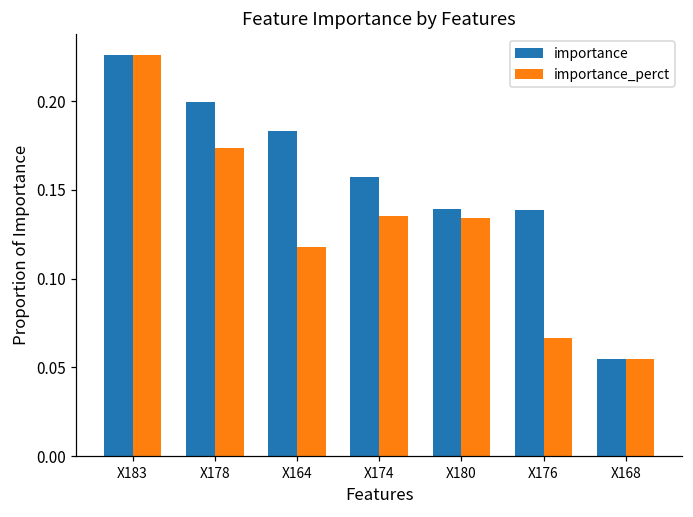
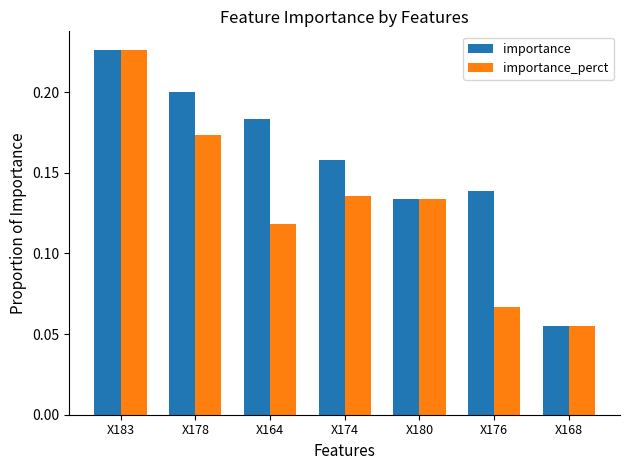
  {
    "importance": {
      "X183": 0.226,
      "X178": 0.200,
      "X164": 0.183,
      "X174": 0.158,
-     "X180": 0.139,
+     "X180": 0.134,
      "X176": 0.139,
      "X168": 0.055
    },
    "importance_perct": {
      "X183": 0.226,
      "X178": 0.174,
      "X164": 0.118,
      "X174": 0.135,
      "X180": 0.134,
      "X176": 0.067,
      "X168": 0.055
    }
  }
